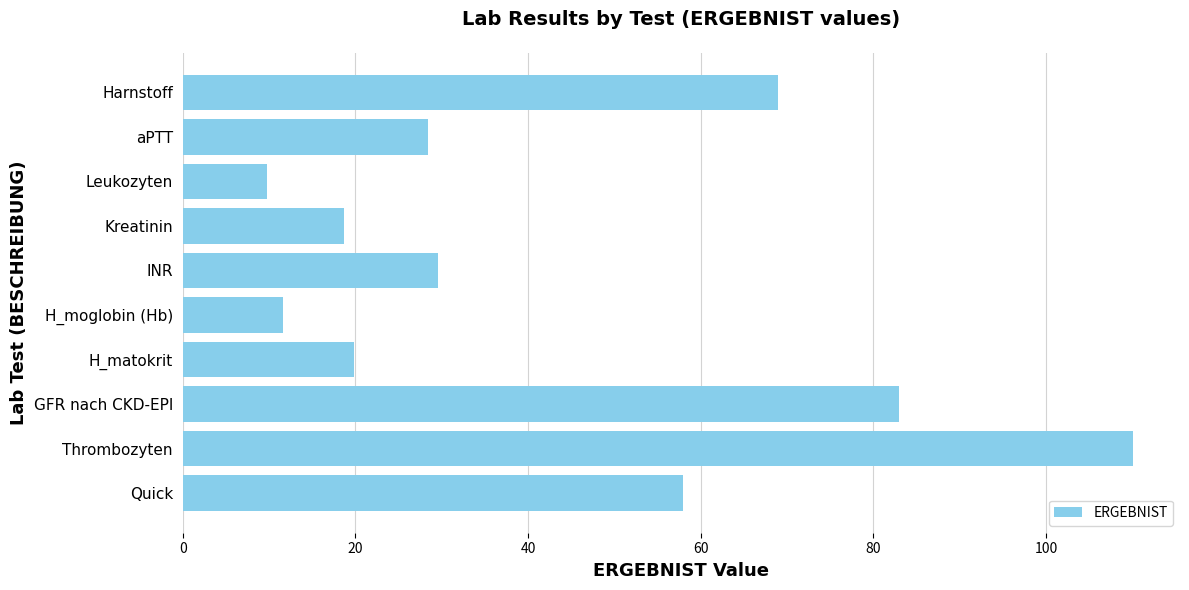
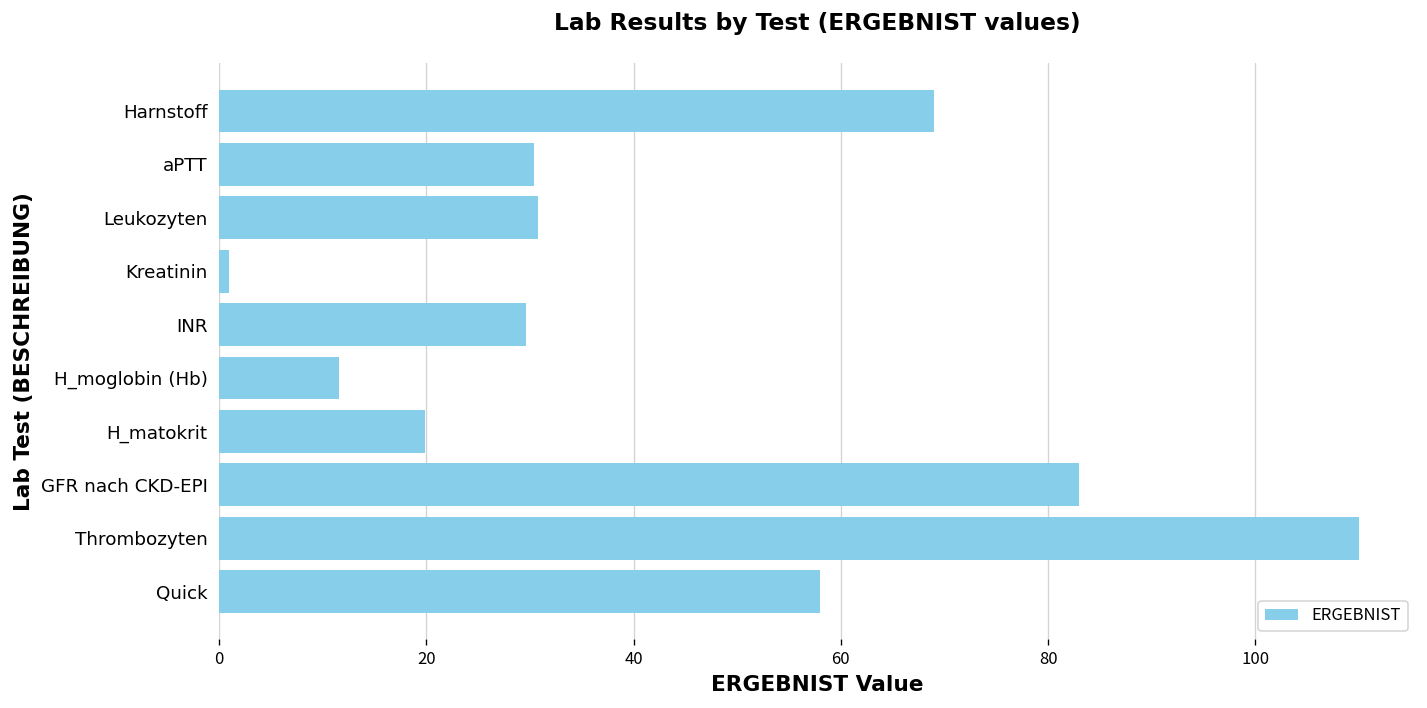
  {
    "Harnstoff": 69,
-   "aPTT": 28,
-   "Leukozyten": 10,
-   "Kreatinin": 19,
+   "aPTT": 30,
+   "Leukozyten": 31,
+   "Kreatinin": 1,
    "INR": 30,
    "H_moglobin (Hb)": 12,
    "H_matokrit": 20,
    "GFR nach CKD-EPI": 83,
    "Thrombozyten": 110,
    "Quick": 58
  }
